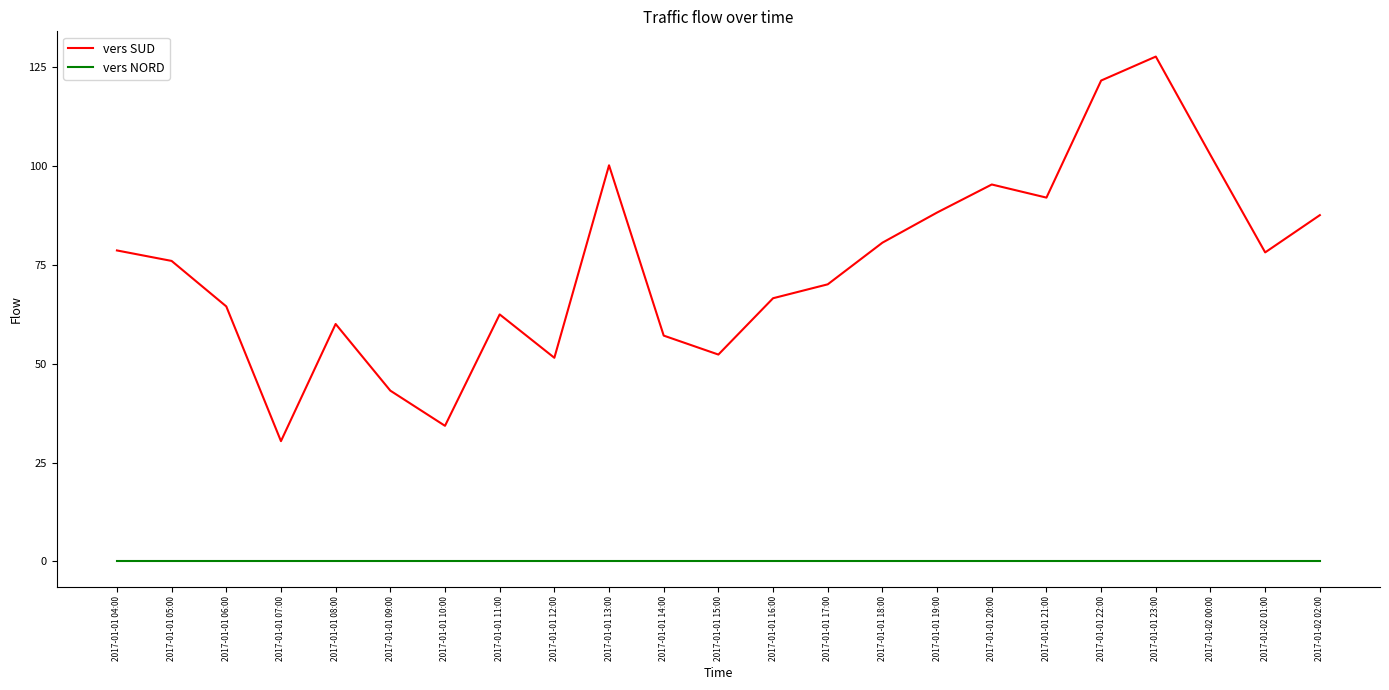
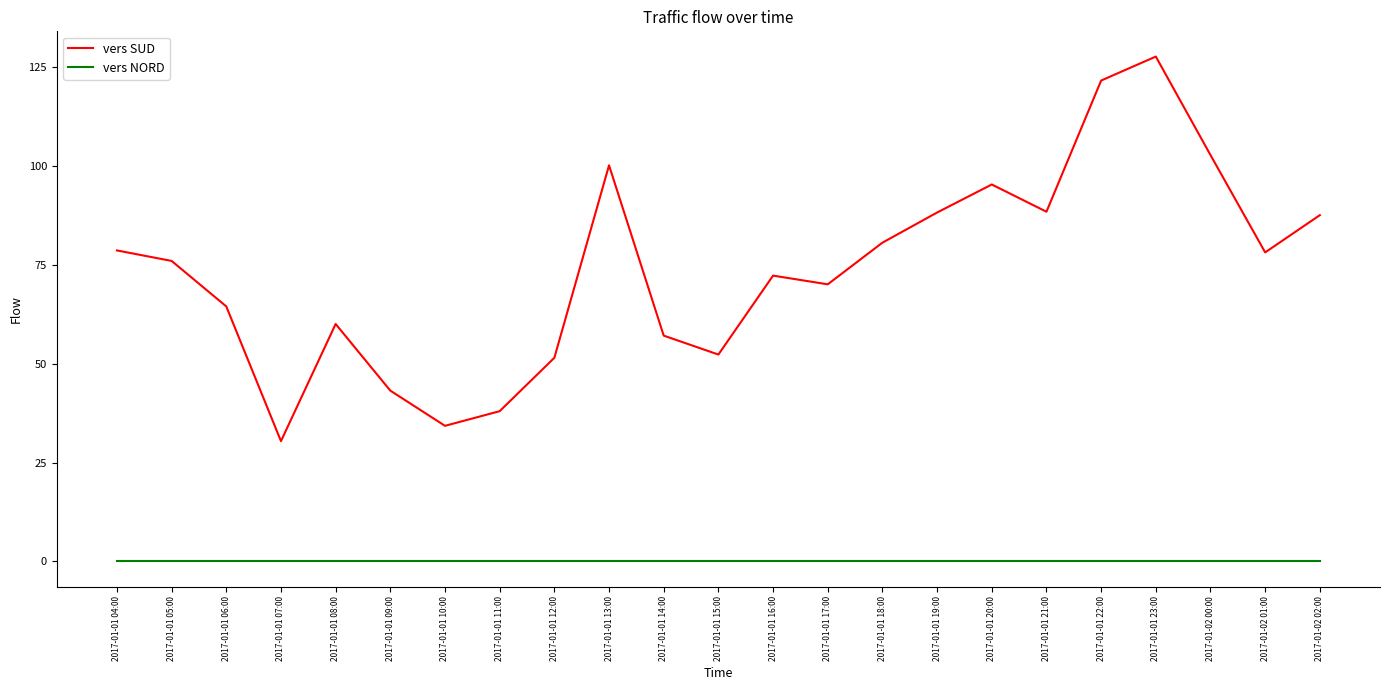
  {
    "vers SUD": {
      "2017-01-01 04:00": 79,
      "2017-01-01 05:00": 76,
      "2017-01-01 06:00": 65,
      "2017-01-01 07:00": 30,
      "2017-01-01 08:00": 60,
      "2017-01-01 09:00": 43,
      "2017-01-01 10:00": 34,
-     "2017-01-01 11:00": 62,
+     "2017-01-01 11:00": 38,
      "2017-01-01 12:00": 52,
      "2017-01-01 13:00": 100,
      "2017-01-01 14:00": 57,
      "2017-01-01 15:00": 52,
-     "2017-01-01 16:00": 67,
+     "2017-01-01 16:00": 72,
      "2017-01-01 17:00": 70,
      "2017-01-01 18:00": 81,
      "2017-01-01 19:00": 88,
      "2017-01-01 20:00": 95,
-     "2017-01-01 21:00": 92,
+     "2017-01-01 21:00": 88,
      "2017-01-01 22:00": 122,
      "2017-01-01 23:00": 128,
      "2017-01-02 00:00": 103,
      "2017-01-02 01:00": 78,
      "2017-01-02 02:00": 88
    },
    "vers NORD": {
      "2017-01-01 04:00": 0,
      "2017-01-01 05:00": 0,
      "2017-01-01 06:00": 0,
      "2017-01-01 07:00": 0,
      "2017-01-01 08:00": 0,
      "2017-01-01 09:00": 0,
      "2017-01-01 10:00": 0,
      "2017-01-01 11:00": 0,
      "2017-01-01 12:00": 0,
      "2017-01-01 13:00": 0,
      "2017-01-01 14:00": 0,
      "2017-01-01 15:00": 0,
      "2017-01-01 16:00": 0,
      "2017-01-01 17:00": 0,
      "2017-01-01 18:00": 0,
      "2017-01-01 19:00": 0,
      "2017-01-01 20:00": 0,
      "2017-01-01 21:00": 0,
      "2017-01-01 22:00": 0,
      "2017-01-01 23:00": 0,
      "2017-01-02 00:00": 0,
      "2017-01-02 01:00": 0,
      "2017-01-02 02:00": 0
    }
  }
